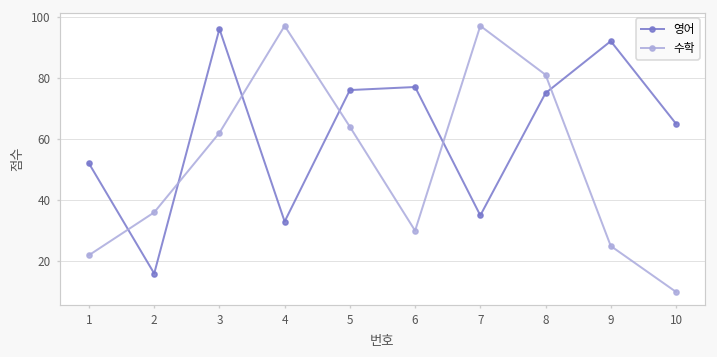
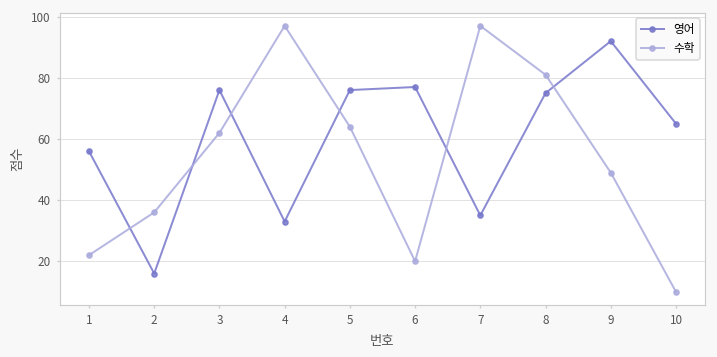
  {
    "영어": {
-     "1": 52,
+     "1": 56,
      "2": 16,
-     "3": 96,
+     "3": 76,
      "4": 33,
      "5": 76,
      "6": 77,
      "7": 35,
      "8": 75,
      "9": 92,
      "10": 65
    },
    "수학": {
      "1": 22,
      "2": 36,
      "3": 62,
      "4": 97,
      "5": 64,
-     "6": 30,
+     "6": 20,
      "7": 97,
      "8": 81,
-     "9": 25,
+     "9": 49,
      "10": 10
    }
  }
